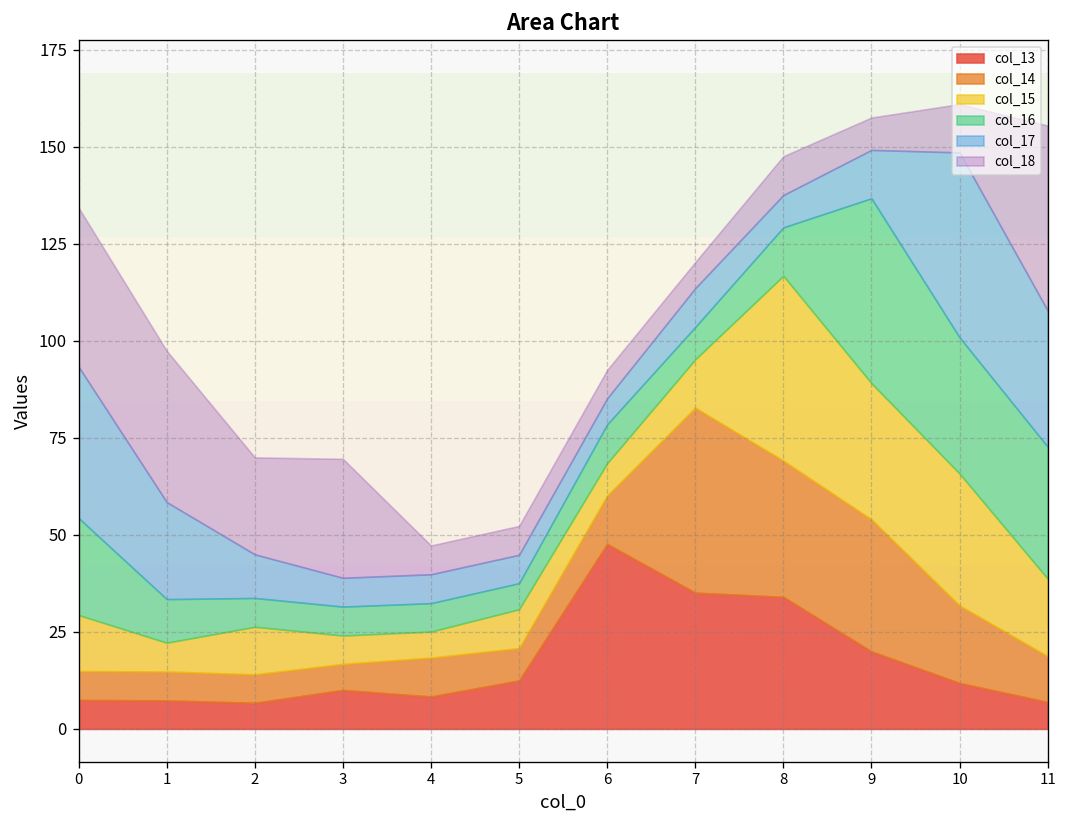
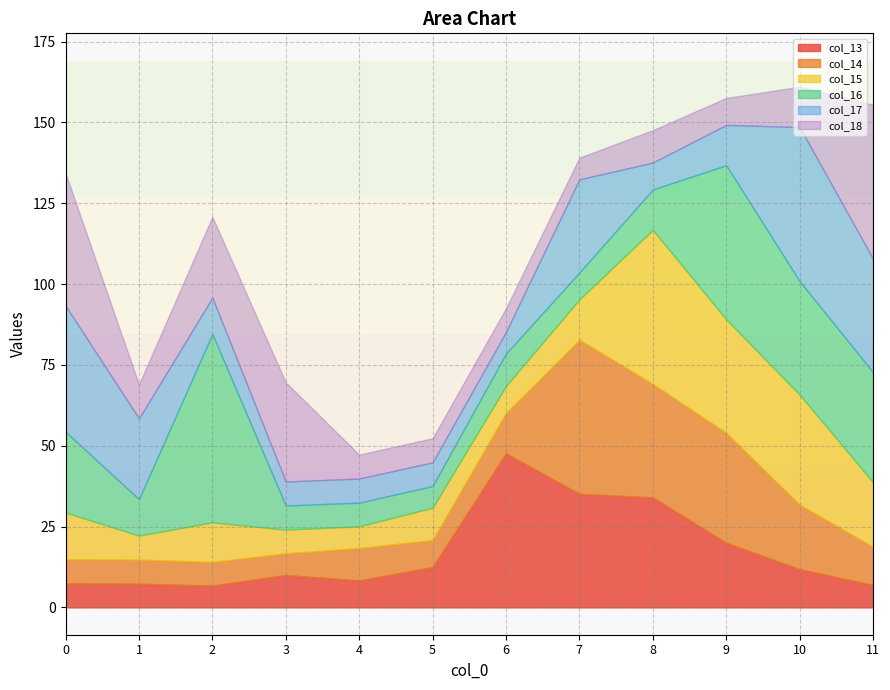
  {
    "col_15": {
      "0": 14,
      "1": 7,
      "2": 12,
      "3": 7,
      "4": 7,
      "5": 10,
      "6": 8,
      "7": 12,
      "8": 48,
      "9": 35,
      "10": 34,
      "11": 20
    },
    "col_16": {
      "0": 25,
      "1": 11,
-     "2": 7,
+     "2": 58,
      "3": 7,
      "4": 7,
      "5": 7,
      "6": 10,
      "7": 8,
      "8": 12,
      "9": 48,
      "10": 35,
      "11": 34
    },
    "col_17": {
      "0": 39,
      "1": 25,
      "2": 11,
      "3": 7,
      "4": 7,
      "5": 7,
      "6": 7,
-     "7": 10,
+     "7": 29,
      "8": 8,
      "9": 12,
      "11": 35
    },
    "col_18": {
      "0": 41,
-     "1": 39,
+     "1": 11,
      "2": 25,
      "3": 31,
      "4": 7,
      "5": 7,
      "6": 7,
      "7": 7,
      "8": 10,
      "9": 8,
      "11": 48
    }
  }
